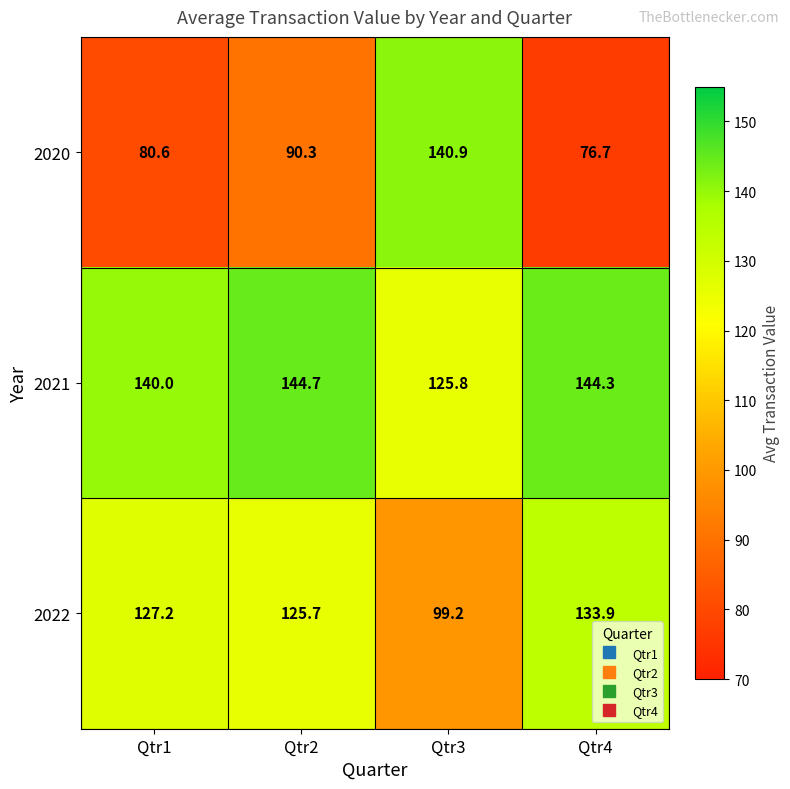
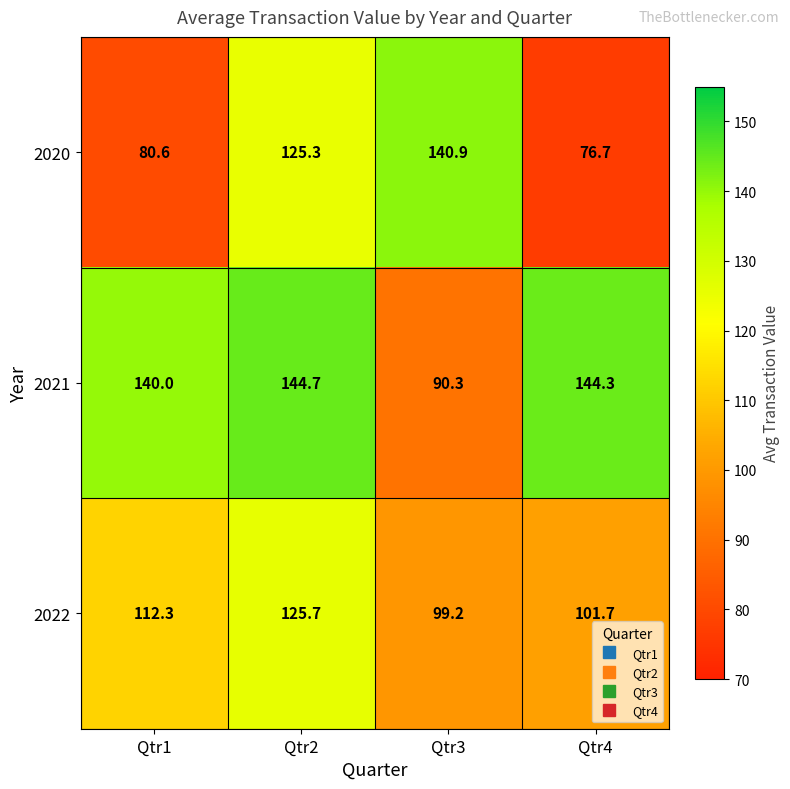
  {
    "2020": {
      "Qtr1": 80.6,
-     "Qtr2": 90.3,
+     "Qtr2": 125.3,
      "Qtr3": 140.9,
      "Qtr4": 76.7
    },
    "2021": {
      "Qtr1": 140.0,
      "Qtr2": 144.7,
-     "Qtr3": 125.8,
+     "Qtr3": 90.3,
      "Qtr4": 144.3
    },
    "2022": {
-     "Qtr1": 127.2,
+     "Qtr1": 112.3,
      "Qtr2": 125.7,
      "Qtr3": 99.2,
-     "Qtr4": 133.9
+     "Qtr4": 101.7
    }
  }
